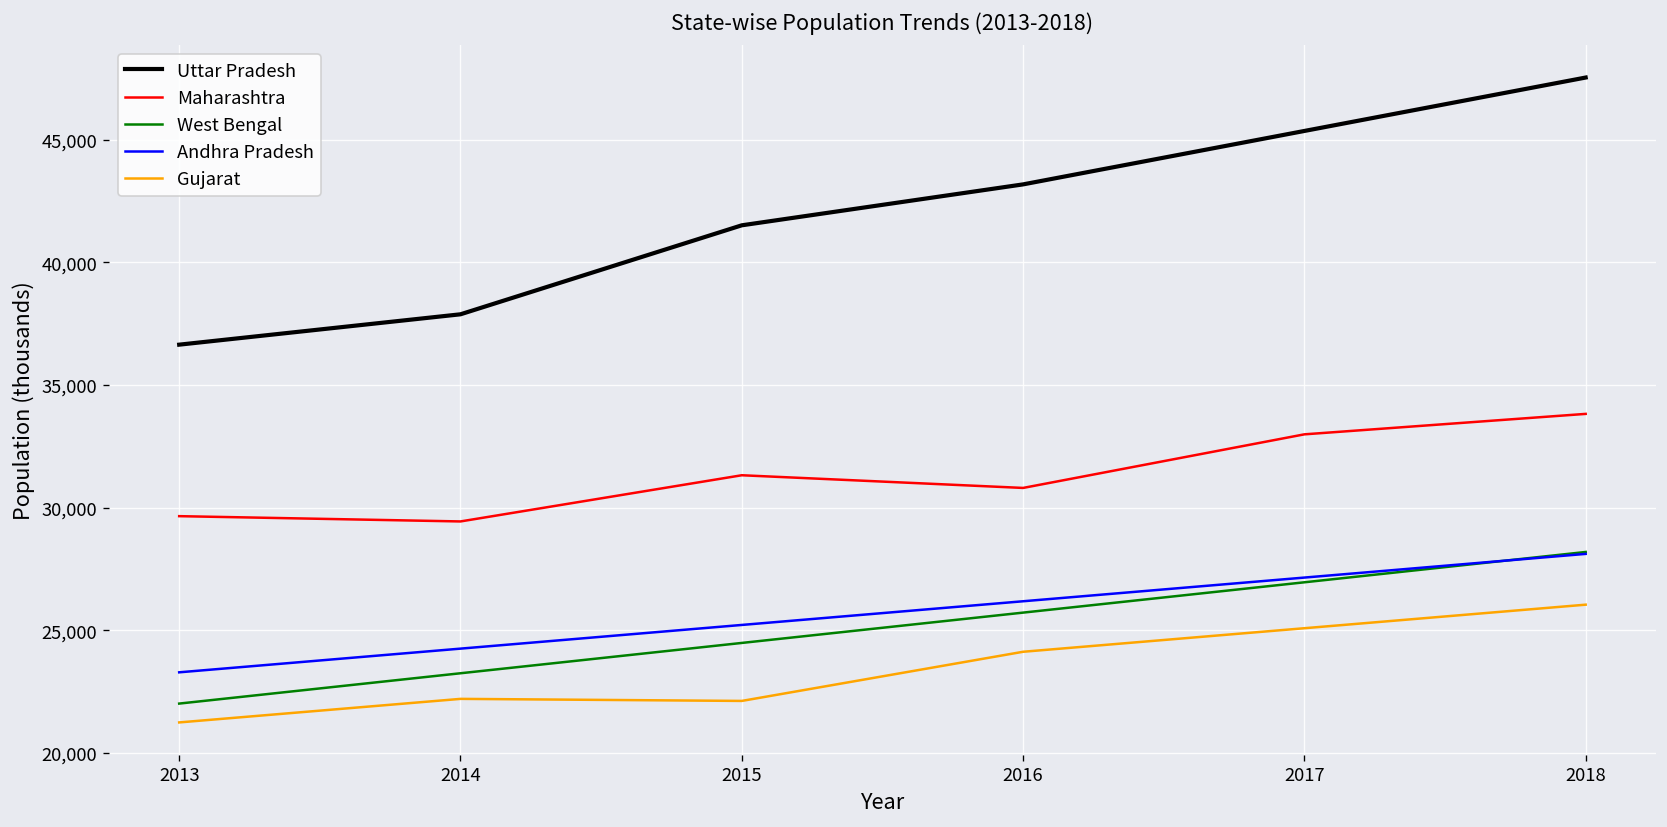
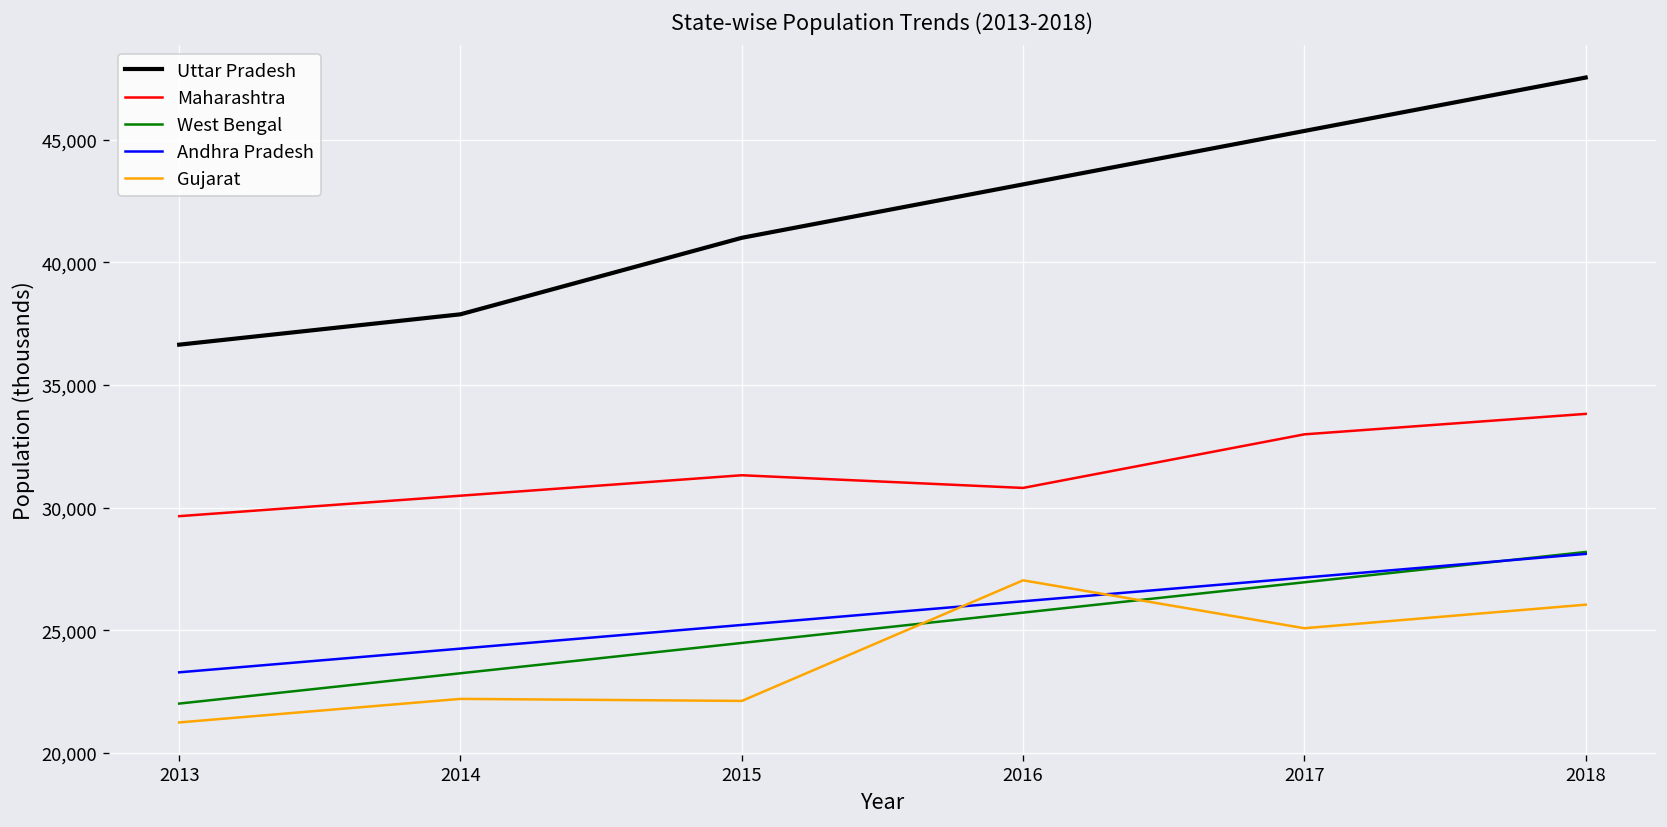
  {
    "Uttar Pradesh": {
      "2013": "36,600",
      "2014": "37,900",
-     "2015": "41,500",
+     "2015": "41,000",
      "2016": "43,200",
      "2017": "45,400",
      "2018": "47,500"
    },
    "Maharashtra": {
      "2013": "29,700",
-     "2014": "29,400",
+     "2014": "30,500",
      "2015": "31,300",
      "2016": "30,800",
      "2017": "33,000",
      "2018": "33,800"
    },
    "West Bengal": {
      "2013": "22,000",
      "2014": "23,300",
      "2015": "24,500",
      "2016": "25,700",
      "2017": "27,000"
    },
    "Andhra Pradesh": {
      "2013": "23,300",
      "2014": "24,300",
      "2015": "25,200",
      "2016": "26,200",
      "2017": "27,200"
    },
    "Gujarat": {
      "2013": "21,200",
      "2014": "22,200",
      "2015": "22,100",
-     "2016": "24,100",
+     "2016": "27,000",
      "2017": "25,100",
      "2018": "26,000"
    }
  }
